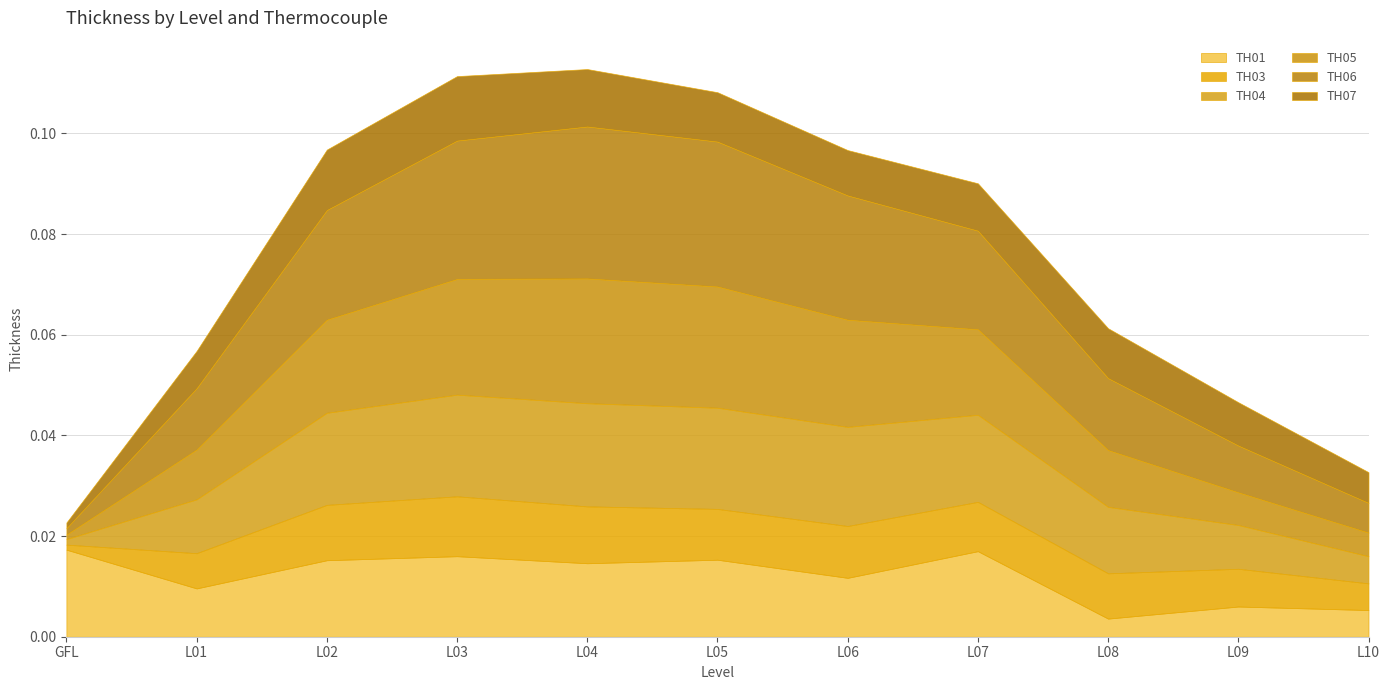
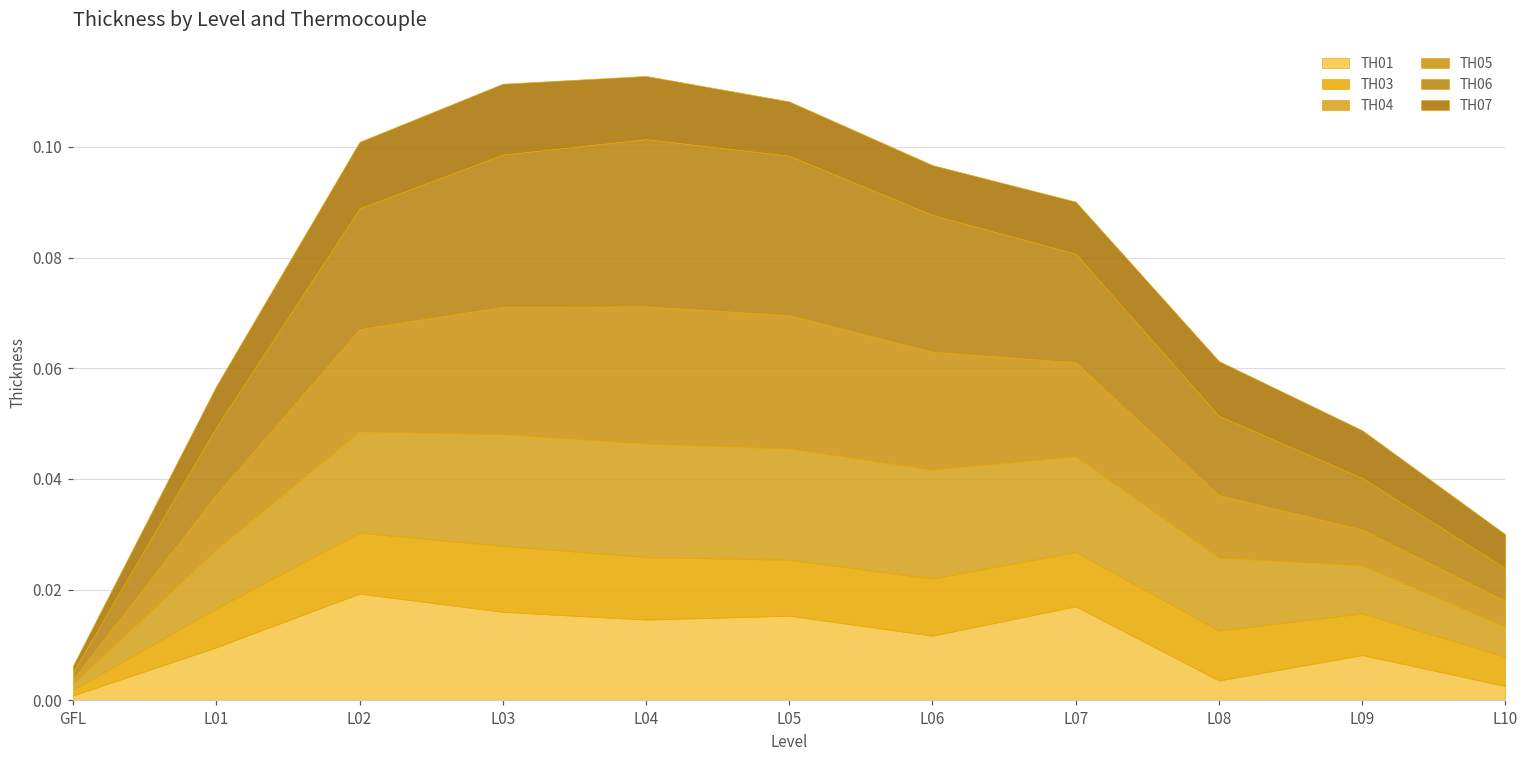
  {
    "TH01": {
-     "GFL": 0.017,
+     "GFL": 0.001,
      "L01": 0.010,
-     "L02": 0.015,
+     "L02": 0.019,
      "L03": 0.016,
      "L04": 0.015,
      "L05": 0.015,
      "L06": 0.012,
      "L07": 0.017,
      "L08": 0.004,
-     "L09": 0.006,
-     "L10": 0.005
+     "L09": 0.008,
+     "L10": 0.003
    }
  }
